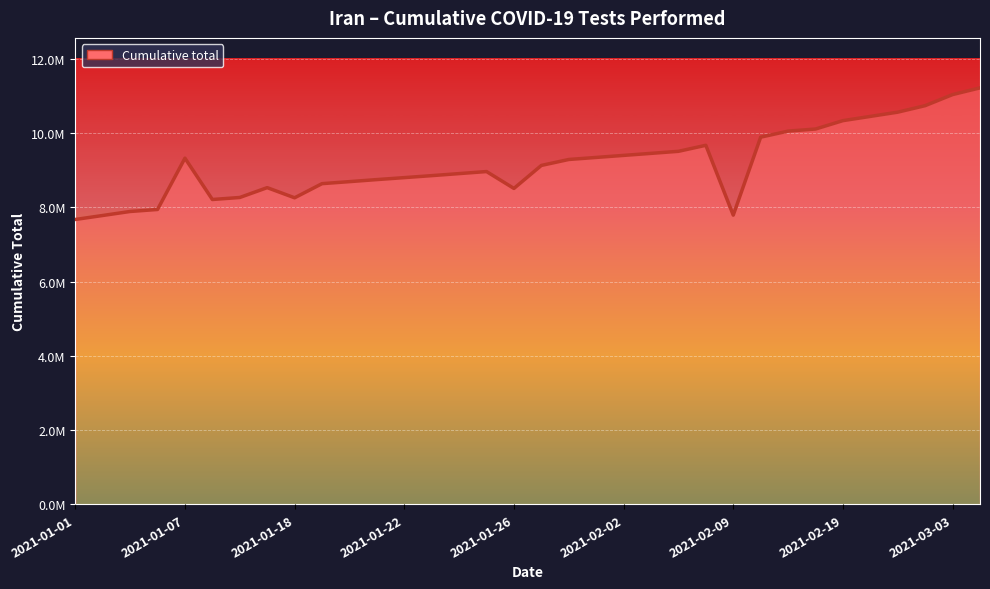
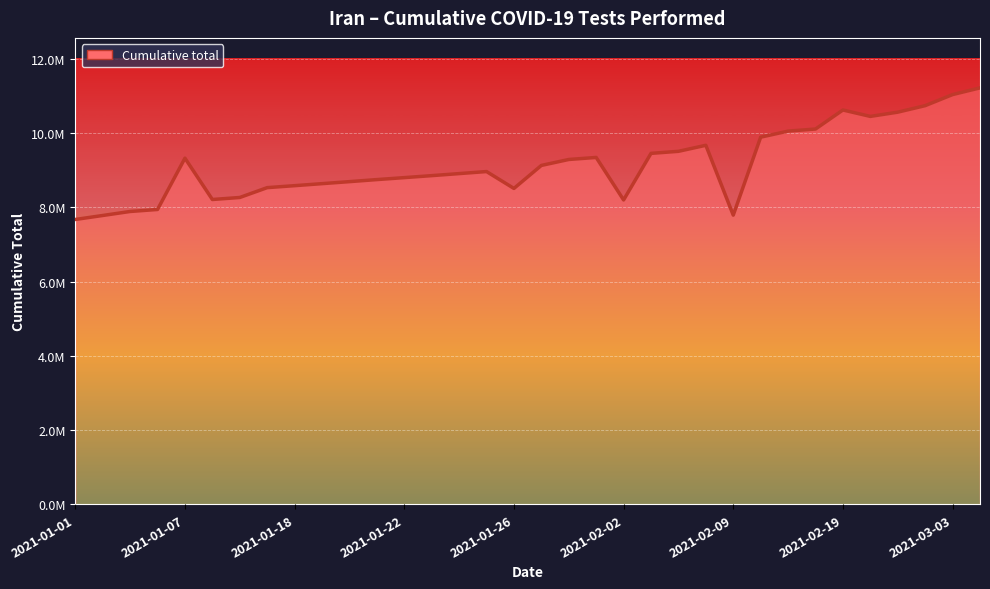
  {
    "2021-01-01": 7700000,
    "2021-01-07": 9300000,
-   "2021-01-18": 8300000,
+   "2021-01-18": 8600000,
    "2021-01-22": 8800000,
    "2021-01-26": 8500000,
-   "2021-02-02": 9400000,
+   "2021-02-02": 8200000,
    "2021-02-09": 7800000,
-   "2021-02-19": 10300000,
+   "2021-02-19": 10600000,
    "2021-03-03": 11000000
  }
